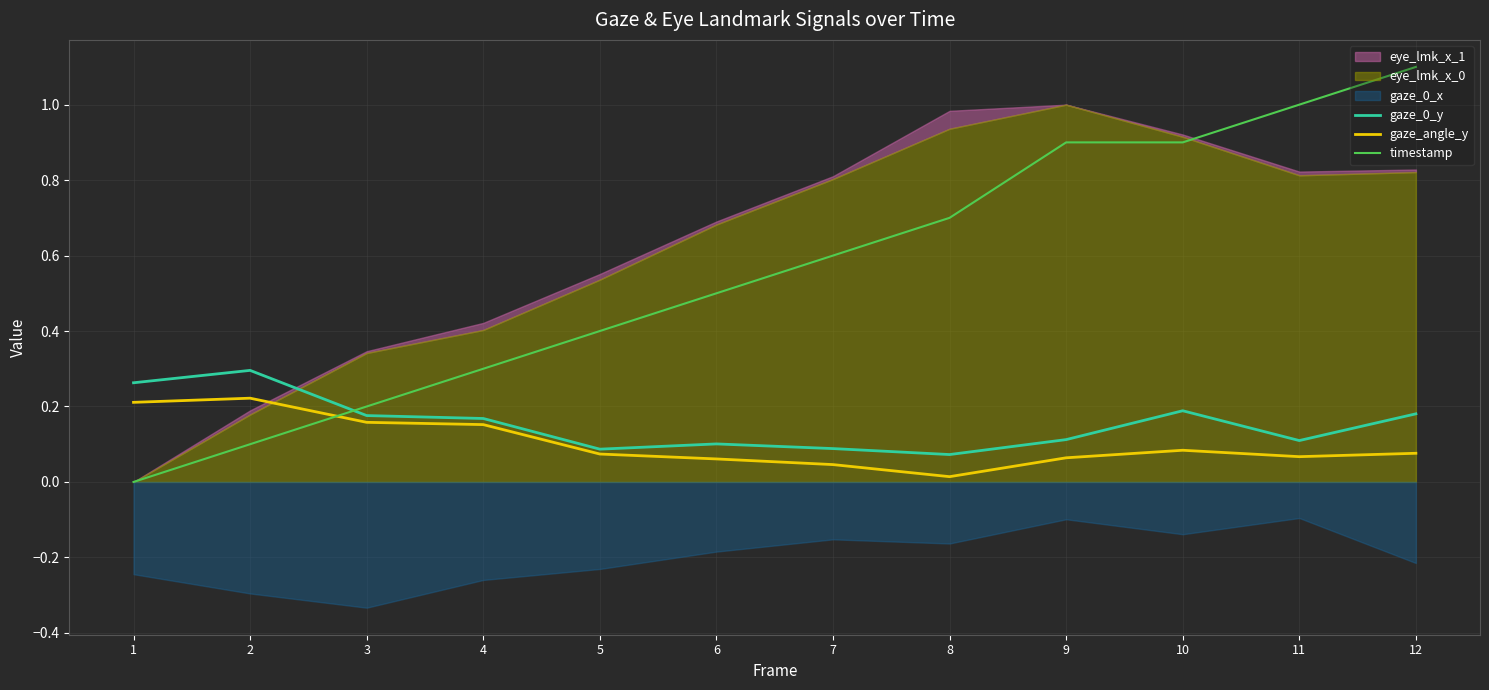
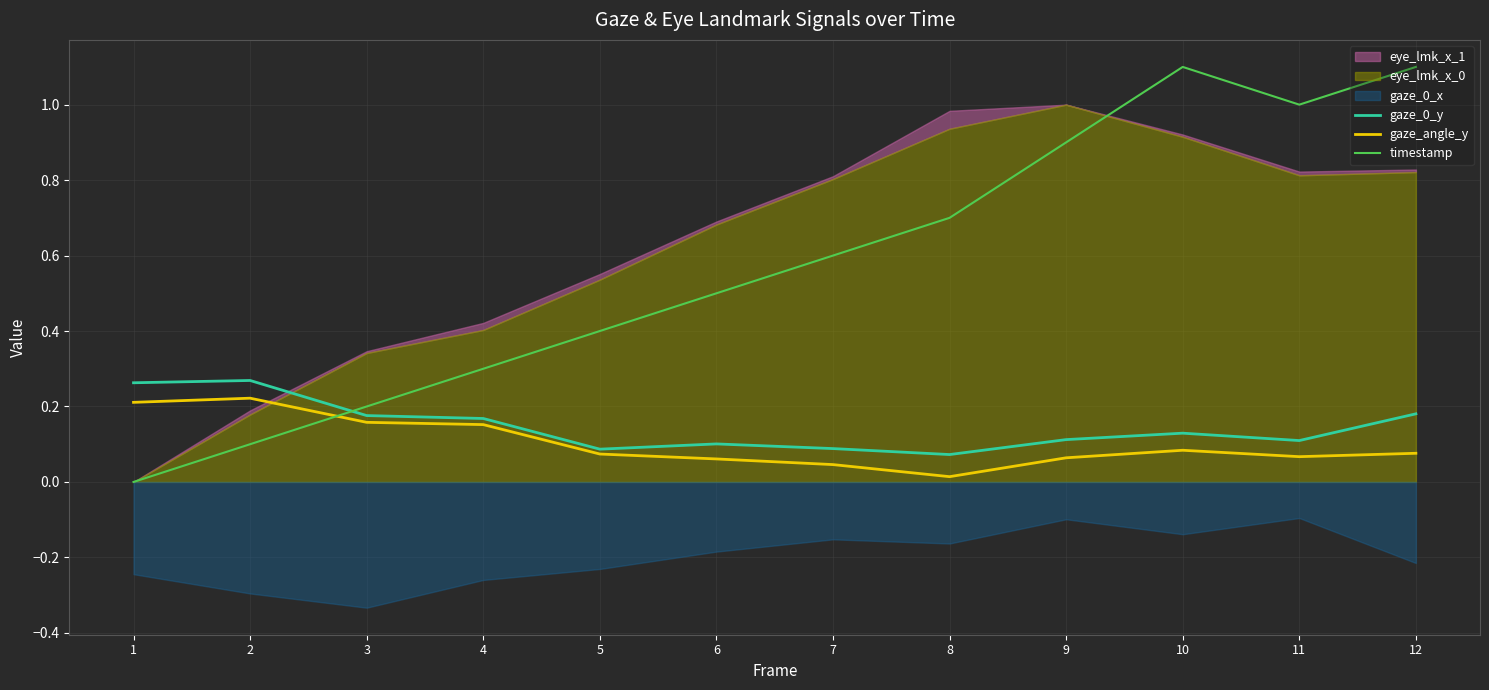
  {
    "gaze_0_y": {
      "1": 0.26,
-     "2": 0.30,
+     "2": 0.27,
      "3": 0.18,
      "4": 0.17,
      "5": 0.09,
      "6": 0.10,
      "7": 0.09,
      "8": 0.07,
      "9": 0.11,
-     "10": 0.19,
+     "10": 0.13,
      "11": 0.11,
      "12": 0.18
    },
    "eye_lmk_x_1": {
      "2": 0.01,
      "4": 0.02,
      "5": 0.01,
      "6": 0.01,
      "7": 0.01,
      "8": 0.05,
      "11": 0.01,
      "12": 0.01
    },
    "gaze_angle_y": {
      "1": 0.21,
      "2": 0.22,
      "3": 0.16,
      "4": 0.15,
      "5": 0.07,
      "6": 0.06,
      "7": 0.05,
      "8": 0.01,
      "9": 0.06,
      "10": 0.08,
      "11": 0.07,
      "12": 0.08
    },
    "eye_lmk_x_0": {
      "2": 0.18,
      "4": 0.40,
      "5": 0.54,
      "6": 0.68,
      "7": 0.80,
      "8": 0.94,
      "11": 0.81,
      "12": 0.82
    },
    "timestamp": {
      "2": 0.1,
      "3": 0.2,
      "4": 0.3,
      "5": 0.4,
      "6": 0.5,
      "7": 0.6,
      "8": 0.7,
      "9": 0.9,
-     "10": 0.9,
+     "10": 1.1,
      "11": 1.0
    }
  }
